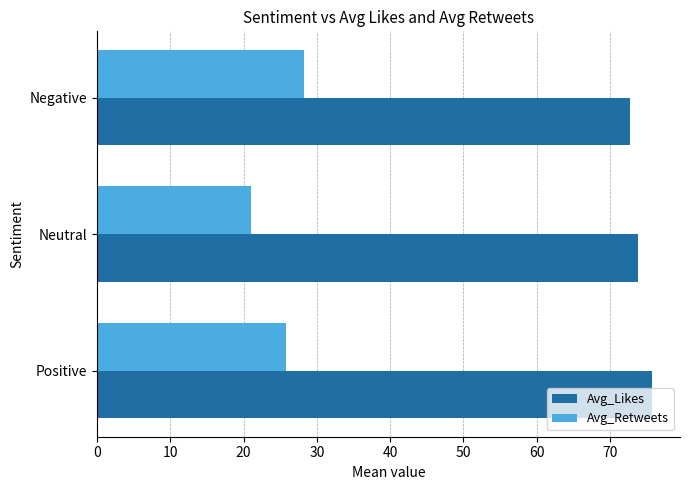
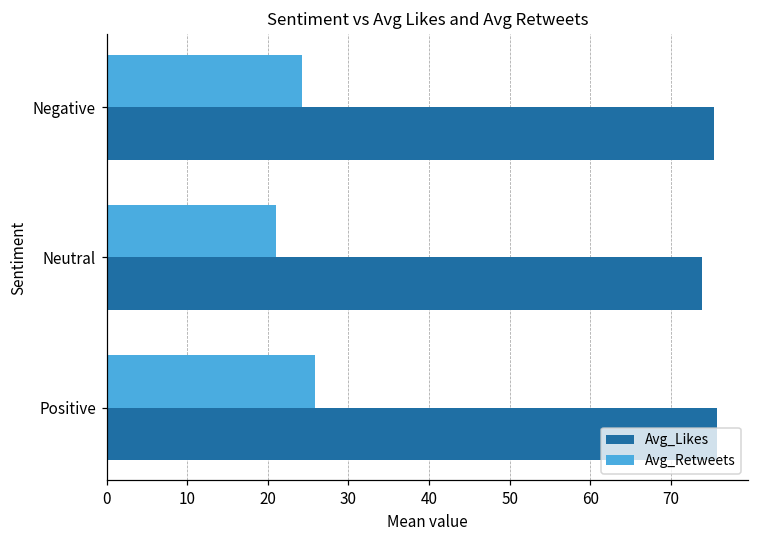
  {
    "Avg_Likes": {
-     "Negative": 73,
+     "Negative": 75,
      "Neutral": 74
    },
    "Avg_Retweets": {
-     "Negative": 28,
+     "Negative": 24,
      "Neutral": 21,
      "Positive": 26
    }
  }
